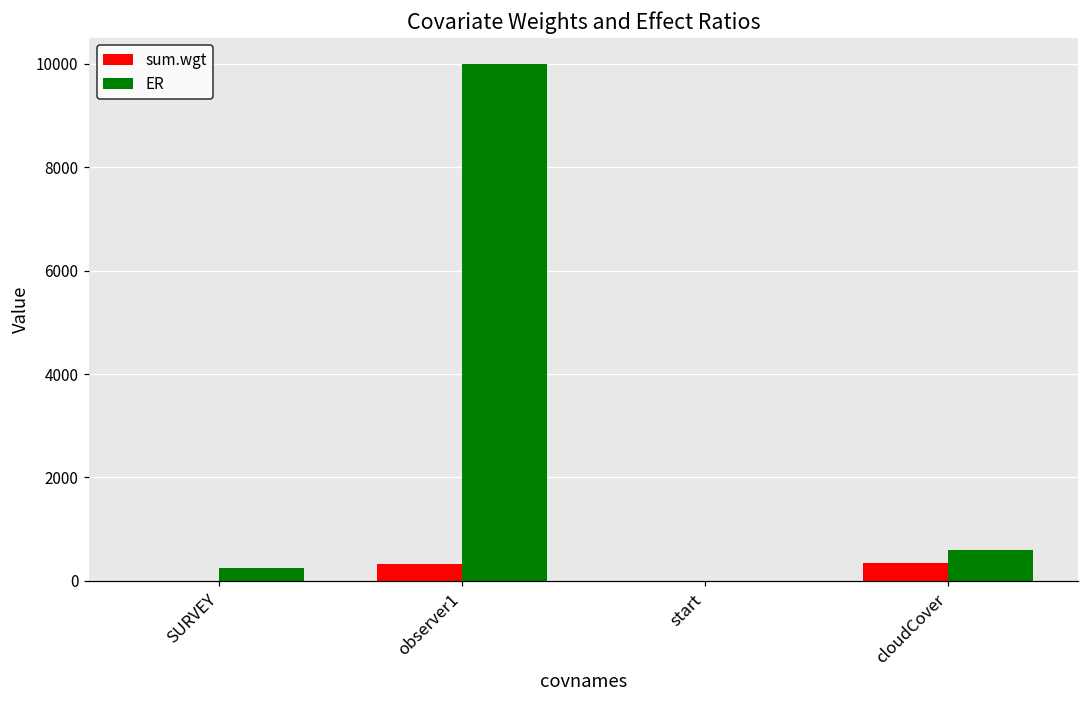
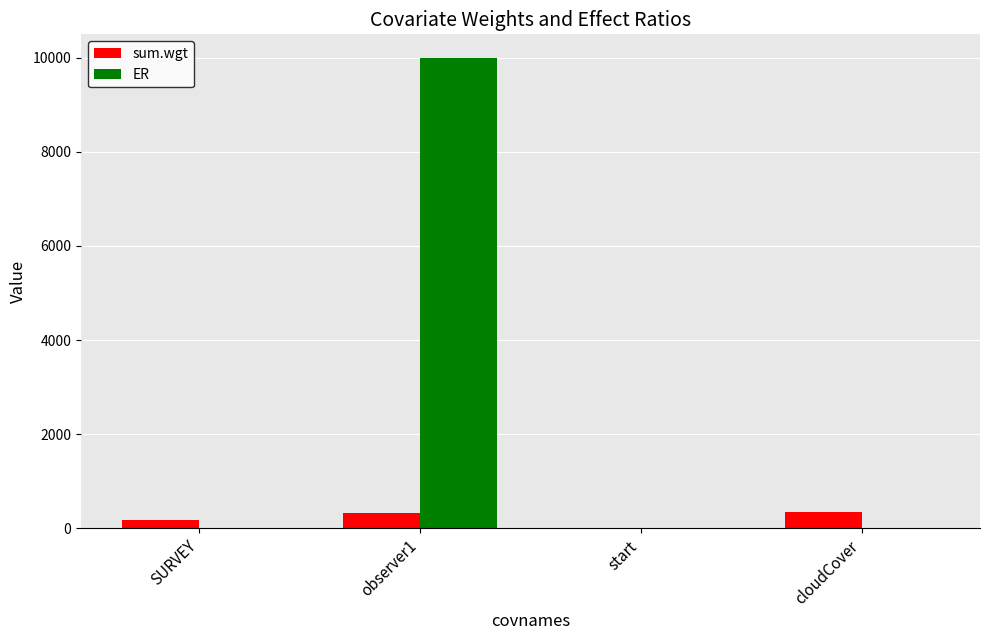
  {
    "sum.wgt": {
-     "SURVEY": 0,
+     "SURVEY": 200,
      "observer1": 300,
      "cloudCover": 300
    },
    "ER": {
-     "SURVEY": 300,
+     "SURVEY": 0,
      "observer1": 10000,
-     "cloudCover": 600
+     "cloudCover": 0
    }
  }
